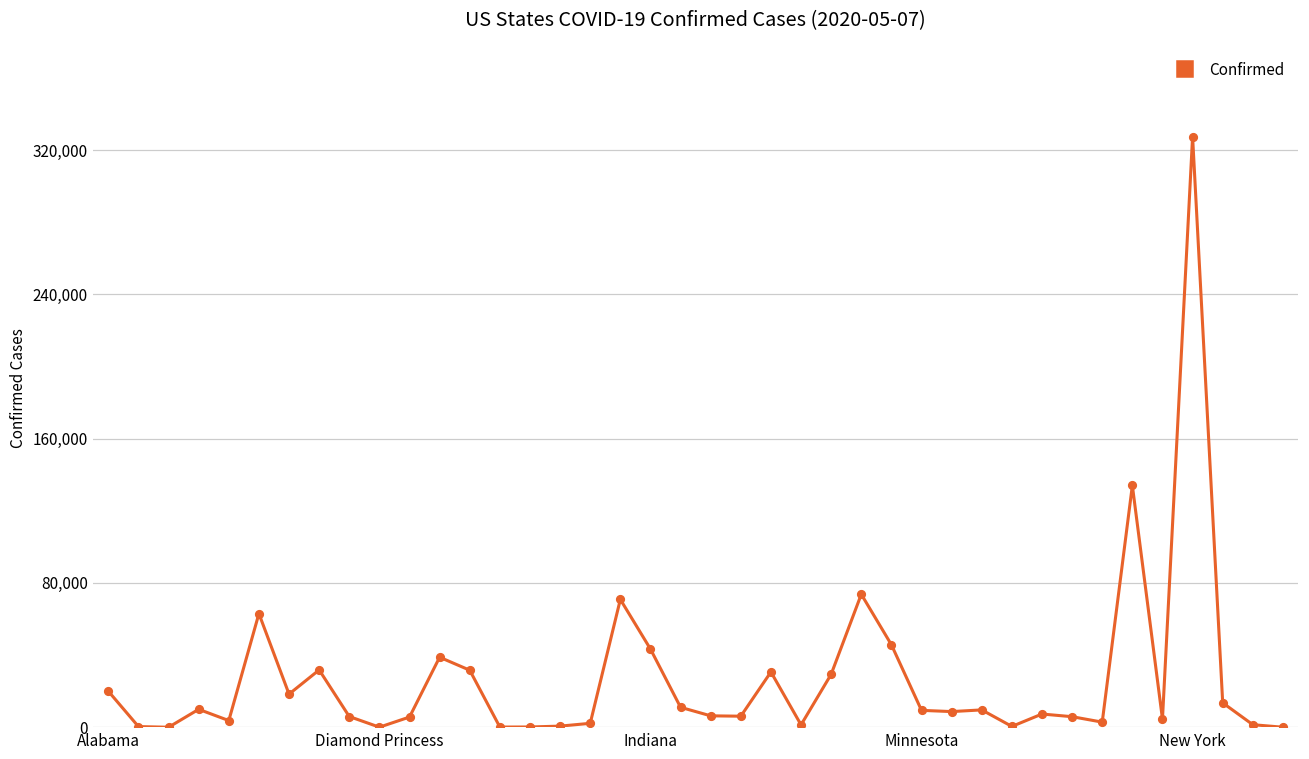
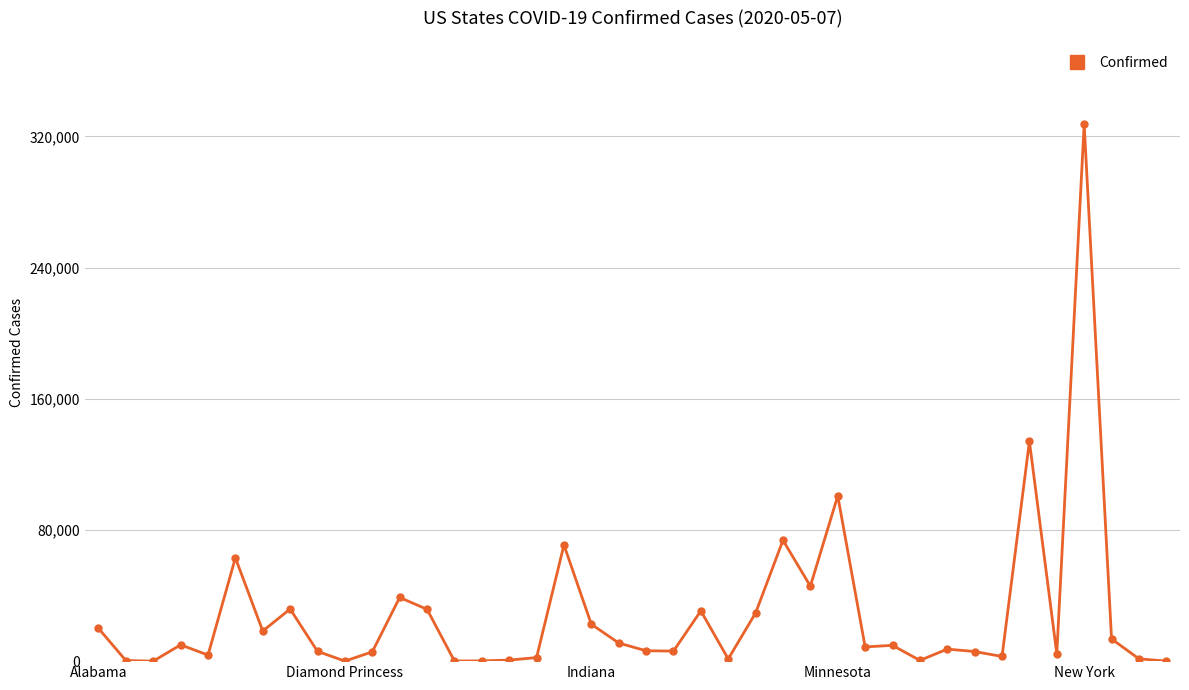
  {
    "Alabama": "20,000",
    "Diamond Princess": "0",
-   "Indiana": "43,000",
-   "Minnesota": "9,000",
+   "Indiana": "23,000",
+   "Minnesota": "101,000",
    "New York": "327,000"
  }
